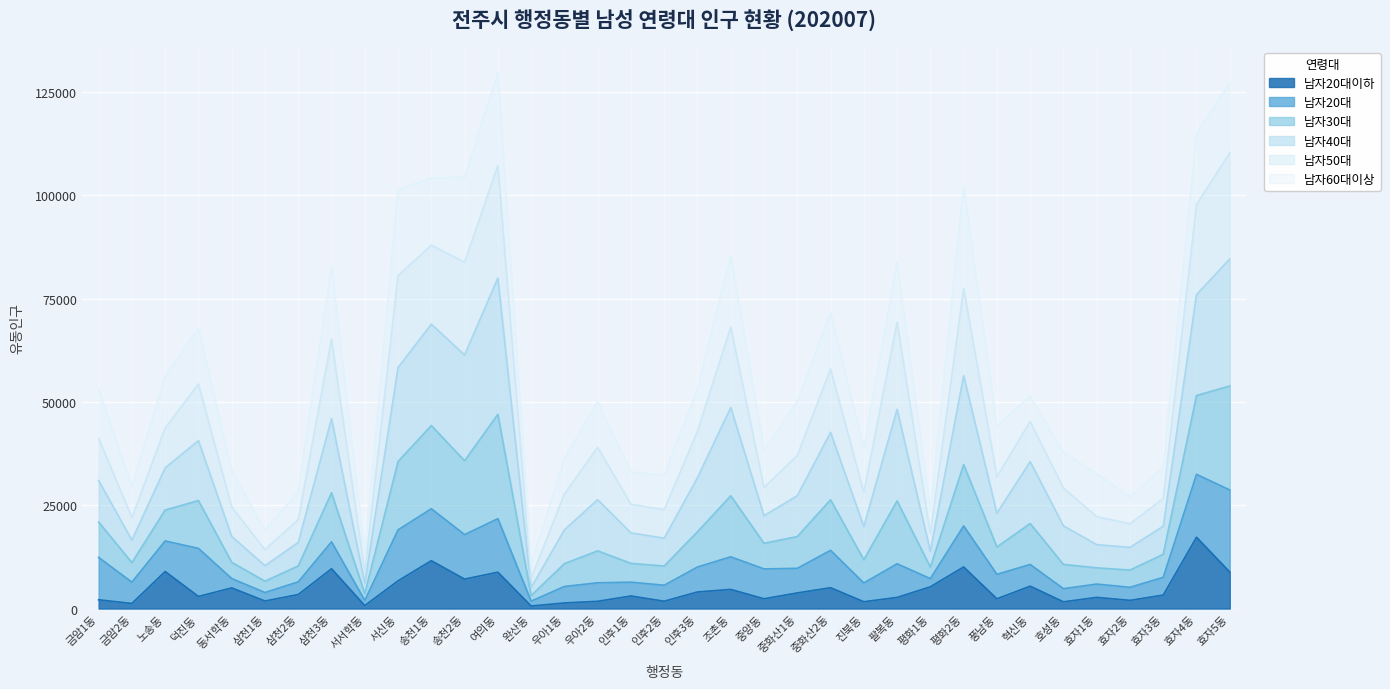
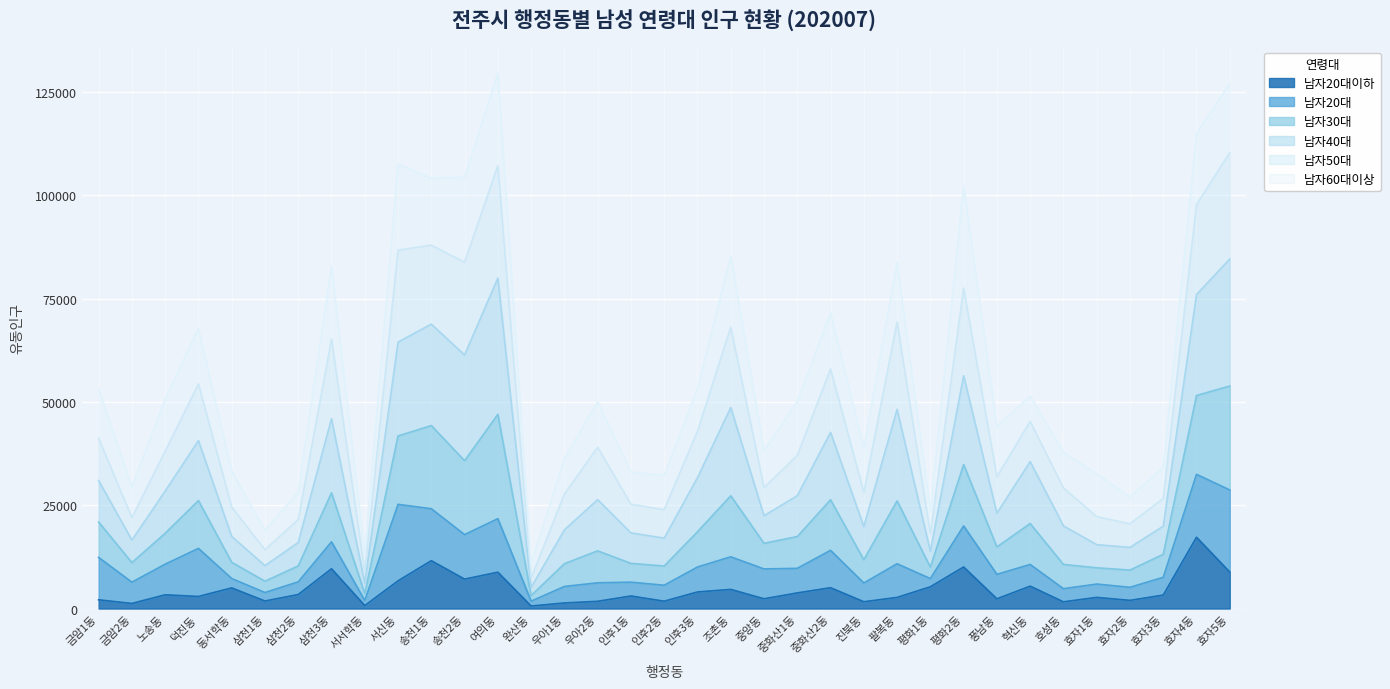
  {
    "남자20대이하": {
      "금암1동": 2000,
      "금암2동": 1000,
-     "노송동": 9000,
+     "노송동": 3000,
      "덕진동": 3000,
      "동서학동": 5000,
      "삼천1동": 2000,
      "삼천2동": 3000,
      "삼천3동": 10000,
      "서서학동": 1000,
      "서신동": 7000,
      "송천1동": 12000,
      "송천2동": 7000,
      "여의동": 9000,
      "완산동": 1000,
      "우아1동": 1000,
      "우아2동": 2000,
      "인후1동": 3000,
      "인후2동": 2000,
      "인후3동": 4000,
      "조촌동": 5000,
      "중앙동": 2000,
      "중화산1동": 4000,
      "중화산2동": 5000,
      "진북동": 2000,
      "팔복동": 3000,
      "평화1동": 5000,
      "평화2동": 10000,
      "풍남동": 2000,
      "혁신동": 5000,
      "호성동": 2000,
      "효자1동": 3000,
      "효자2동": 2000,
      "효자3동": 3000,
      "효자4동": 17000,
      "효자5동": 9000
    },
    "남자20대": {
      "금암1동": 10000,
      "금암2동": 5000,
      "노송동": 7000,
      "덕진동": 12000,
      "동서학동": 2000,
      "삼천1동": 2000,
      "삼천2동": 3000,
      "삼천3동": 7000,
      "서서학동": 1000,
-     "서신동": 12000,
+     "서신동": 19000,
      "송천1동": 13000,
      "송천2동": 11000,
      "여의동": 13000,
      "완산동": 1000,
      "우아1동": 4000,
      "우아2동": 4000,
      "인후1동": 3000,
      "인후2동": 4000,
      "인후3동": 6000,
      "조촌동": 8000,
      "중앙동": 7000,
      "중화산1동": 6000,
      "중화산2동": 9000,
      "진북동": 5000,
      "팔복동": 8000,
      "평화1동": 2000,
      "평화2동": 10000,
      "풍남동": 6000,
      "혁신동": 5000,
      "호성동": 3000,
      "효자1동": 3000,
      "효자2동": 3000,
      "효자3동": 4000,
      "효자4동": 15000,
      "효자5동": 20000
    }
  }
